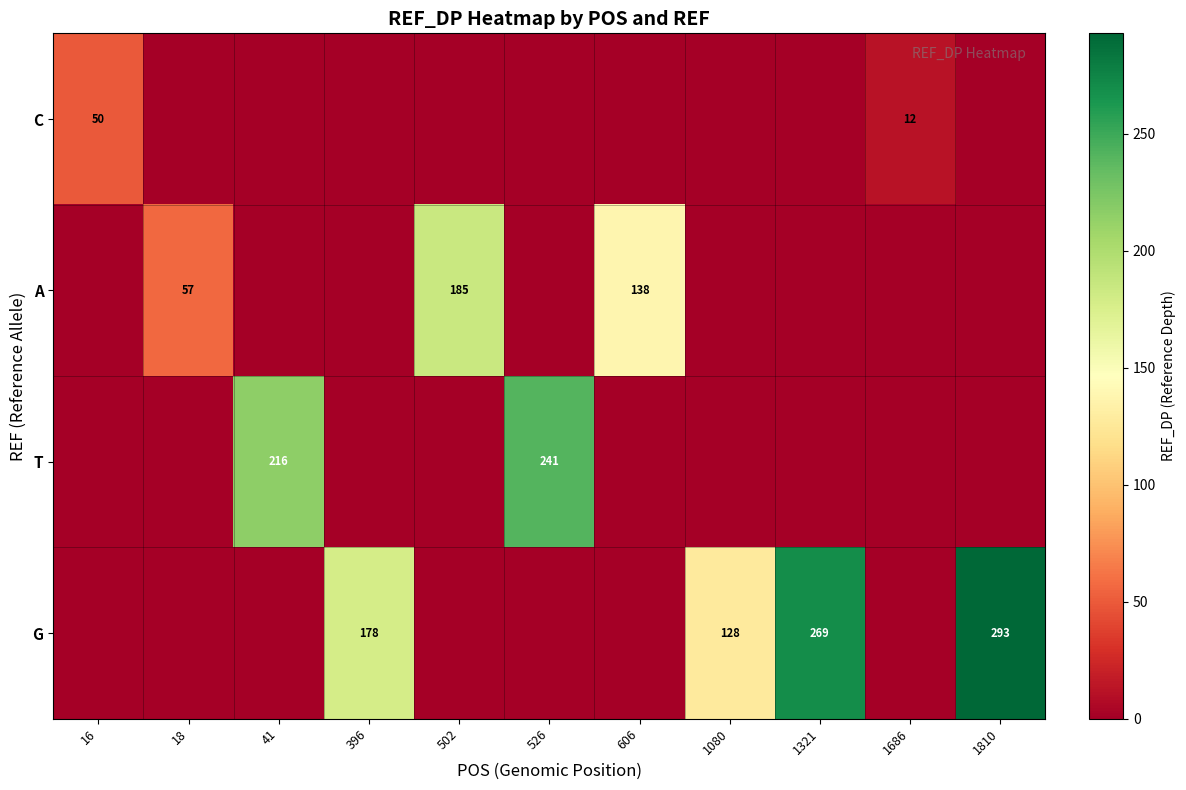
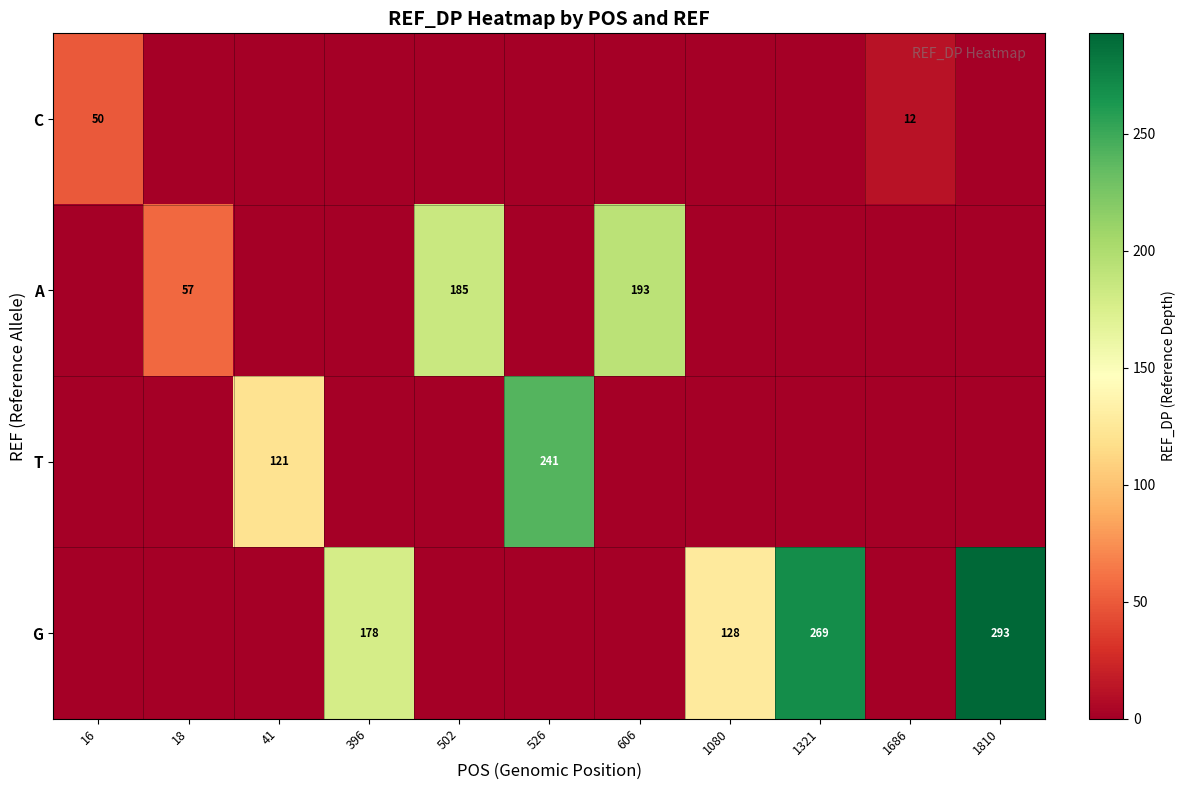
  {
    "C": {
      "16": 50,
      "1686": 12
    },
    "A": {
      "18": 57,
      "502": 185,
-     "606": 138
+     "606": 193
    },
    "T": {
-     "41": 216,
+     "41": 121,
      "526": 241
    },
    "G": {
      "396": 178,
      "1080": 128,
      "1321": 269,
      "1810": 293
    }
  }
